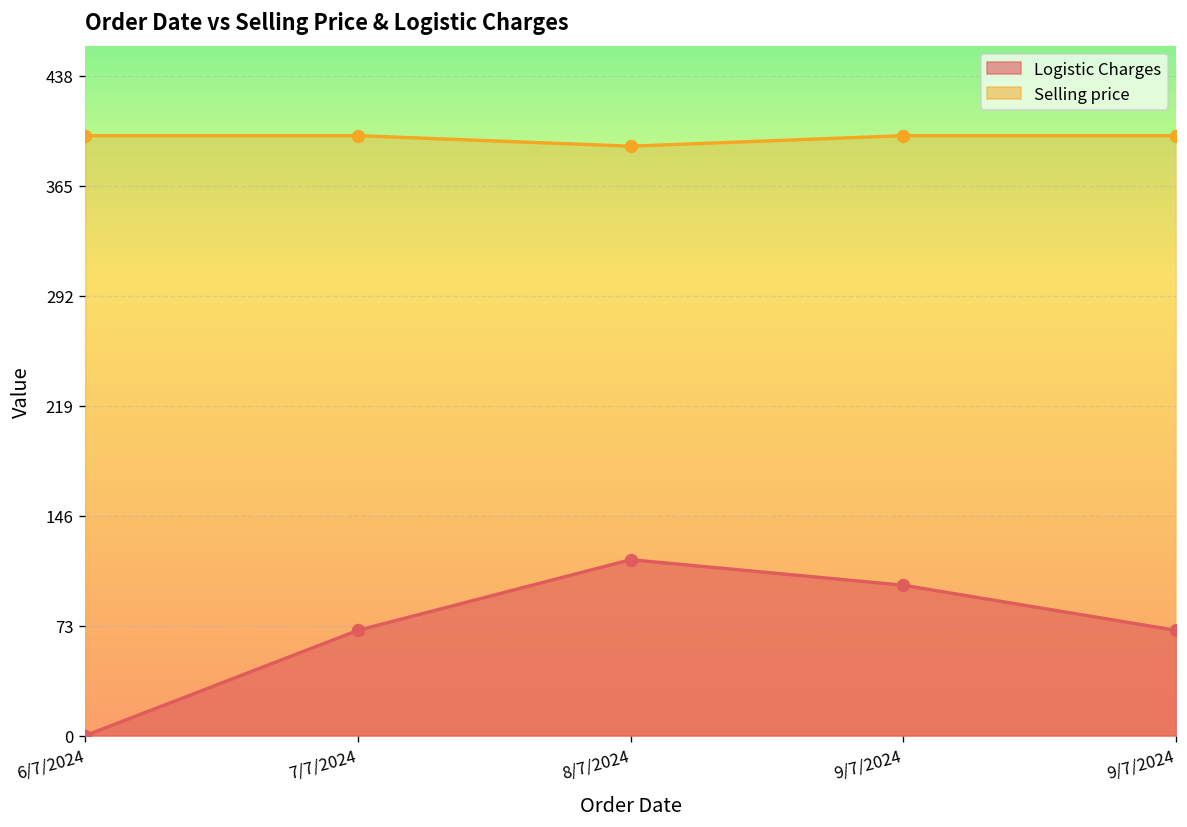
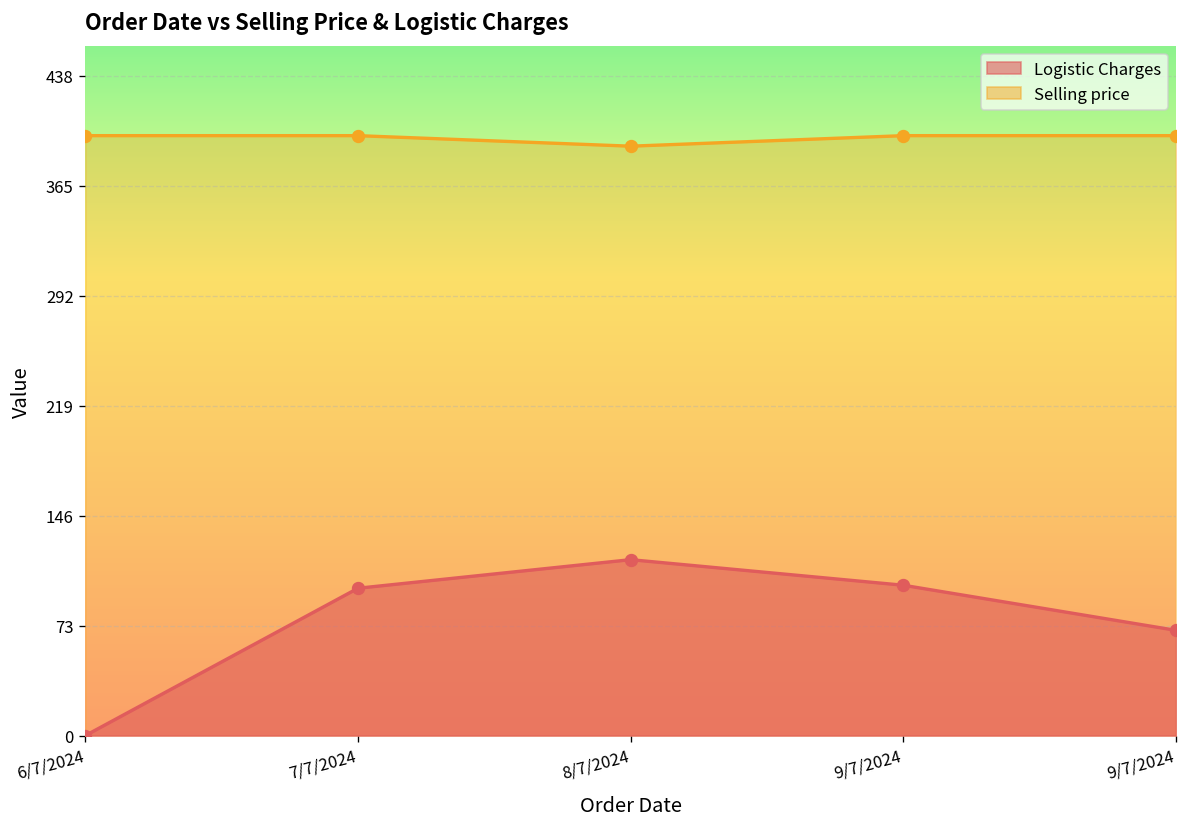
  {
    "Logistic Charges": {
      "6/7/2024": 0,
-     "7/7/2024": 70,
+     "7/7/2024": 98,
      "8/7/2024": 117
    },
    "Selling price": {
      "6/7/2024": 399,
      "7/7/2024": 399,
      "8/7/2024": 392
    }
  }
